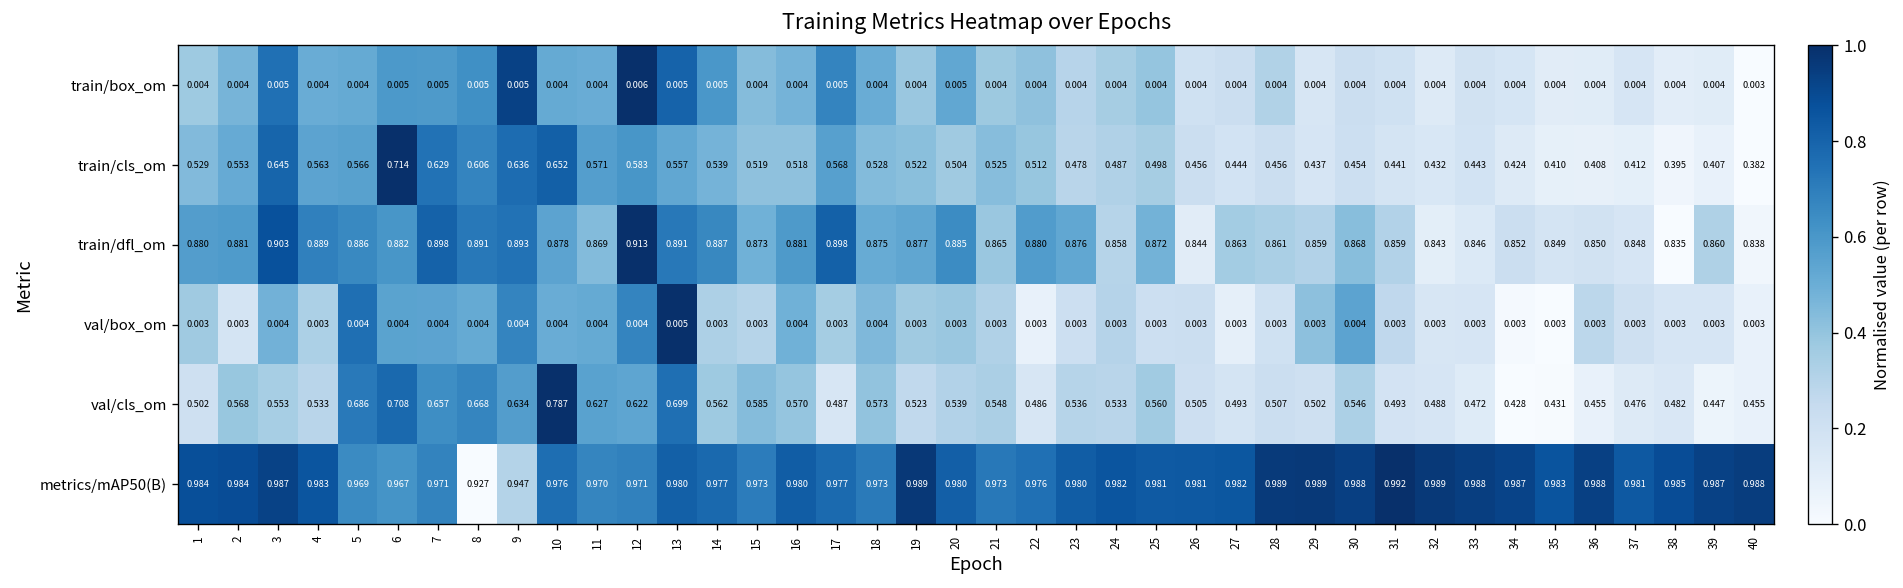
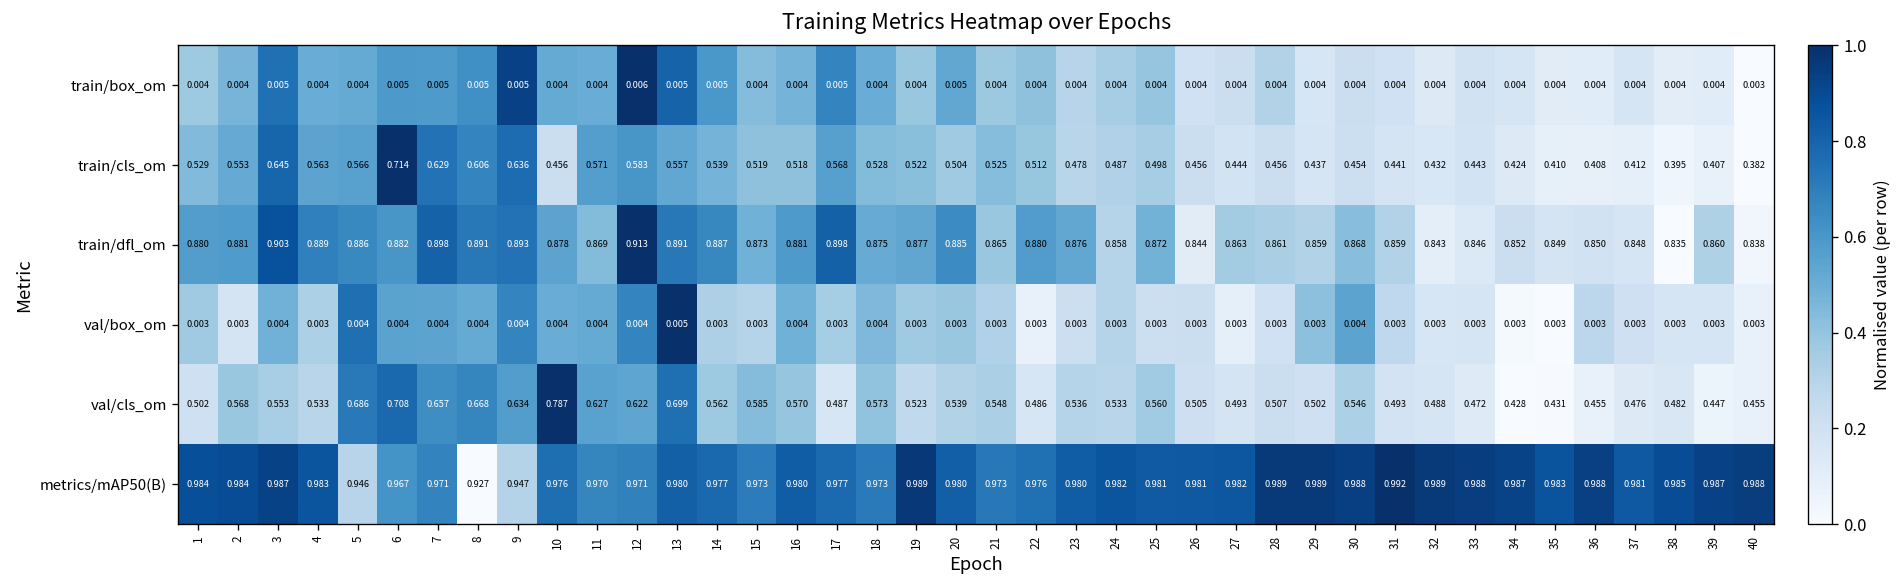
  {
    "train/cls_om": {
      "1": 0.529,
      "2": 0.553,
      "3": 0.645,
      "4": 0.563,
      "5": 0.566,
      "6": 0.714,
      "7": 0.629,
      "8": 0.606,
      "9": 0.636,
-     "10": 0.652,
+     "10": 0.456,
      "11": 0.571,
      "12": 0.583,
      "13": 0.557,
      "14": 0.539,
      "15": 0.519,
      "16": 0.518,
      "17": 0.568,
      "18": 0.528,
      "19": 0.522,
      "20": 0.504,
      "21": 0.525,
      "22": 0.512,
      "23": 0.478,
      "24": 0.487,
      "25": 0.498,
      "26": 0.456,
      "27": 0.444,
      "28": 0.456,
      "29": 0.437,
      "30": 0.454,
      "31": 0.441,
      "32": 0.432,
      "33": 0.443,
      "34": 0.424,
      "35": 0.410,
      "36": 0.408,
      "37": 0.412,
      "38": 0.395,
      "39": 0.407,
      "40": 0.382
    },
    "metrics/mAP50(B)": {
      "1": 0.984,
      "2": 0.984,
      "3": 0.987,
      "4": 0.983,
-     "5": 0.969,
+     "5": 0.946,
      "6": 0.967,
      "7": 0.971,
      "8": 0.927,
      "9": 0.947,
      "10": 0.976,
      "11": 0.970,
      "12": 0.971,
      "13": 0.980,
      "14": 0.977,
      "15": 0.973,
      "16": 0.980,
      "17": 0.977,
      "18": 0.973,
      "19": 0.989,
      "20": 0.980,
      "21": 0.973,
      "22": 0.976,
      "23": 0.980,
      "24": 0.982,
      "25": 0.981,
      "26": 0.981,
      "27": 0.982,
      "28": 0.989,
      "29": 0.989,
      "30": 0.988,
      "31": 0.992,
      "32": 0.989,
      "33": 0.988,
      "34": 0.987,
      "35": 0.983,
      "36": 0.988,
      "37": 0.981,
      "38": 0.985,
      "39": 0.987,
      "40": 0.988
    }
  }
